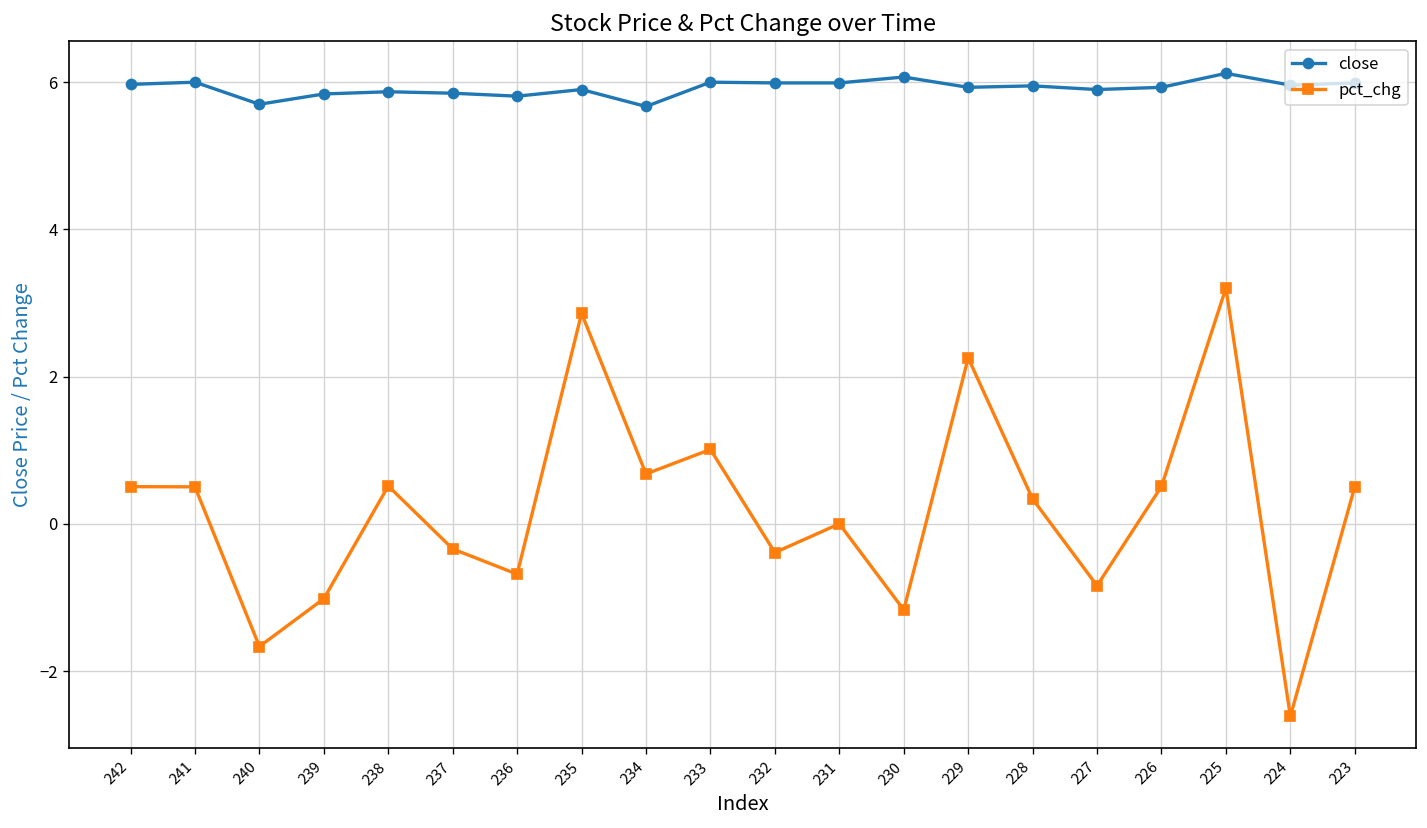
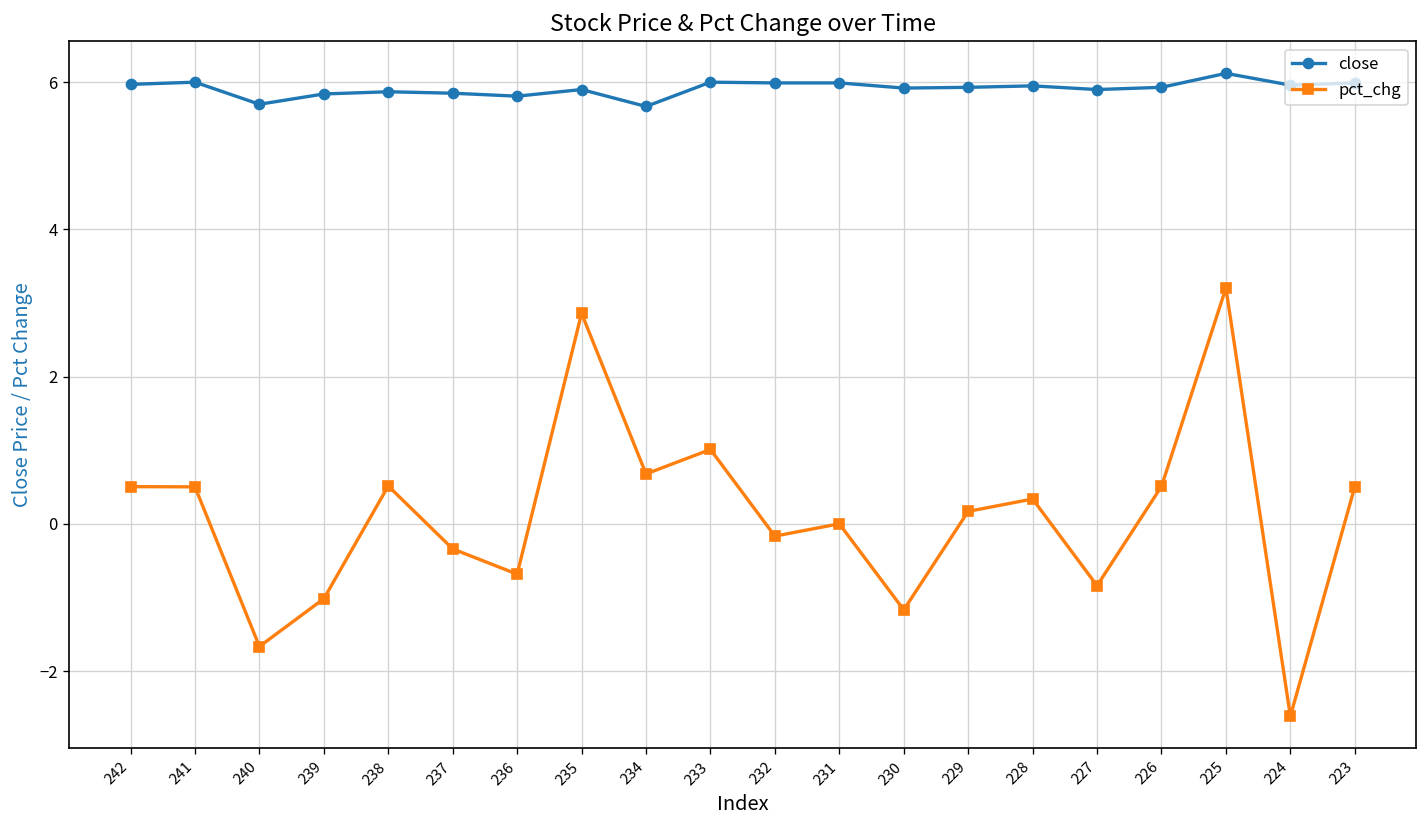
  {
    "close": {
      "242": 6.0,
      "241": 6.0,
      "240": 5.7,
      "239": 5.8,
      "238": 5.9,
      "237": 5.9,
      "236": 5.8,
      "235": 5.9,
      "234": 5.7,
      "233": 6.0,
      "232": 6.0,
      "231": 6.0,
-     "230": 6.1,
+     "230": 5.9,
      "229": 5.9,
      "228": 6.0,
      "227": 5.9,
      "226": 5.9,
      "225": 6.1
    },
    "pct_chg": {
      "242": 0.5,
      "241": 0.5,
      "240": -1.7,
      "239": -1.0,
      "238": 0.5,
      "237": -0.3,
      "236": -0.7,
      "235": 2.9,
      "234": 0.7,
      "233": 1.0,
-     "232": -0.4,
+     "232": -0.2,
      "231": 0.0,
      "230": -1.2,
-     "229": 2.3,
+     "229": 0.2,
      "228": 0.3,
      "227": -0.8,
      "226": 0.5,
      "225": 3.2,
      "224": -2.6,
      "223": 0.5
    }
  }
